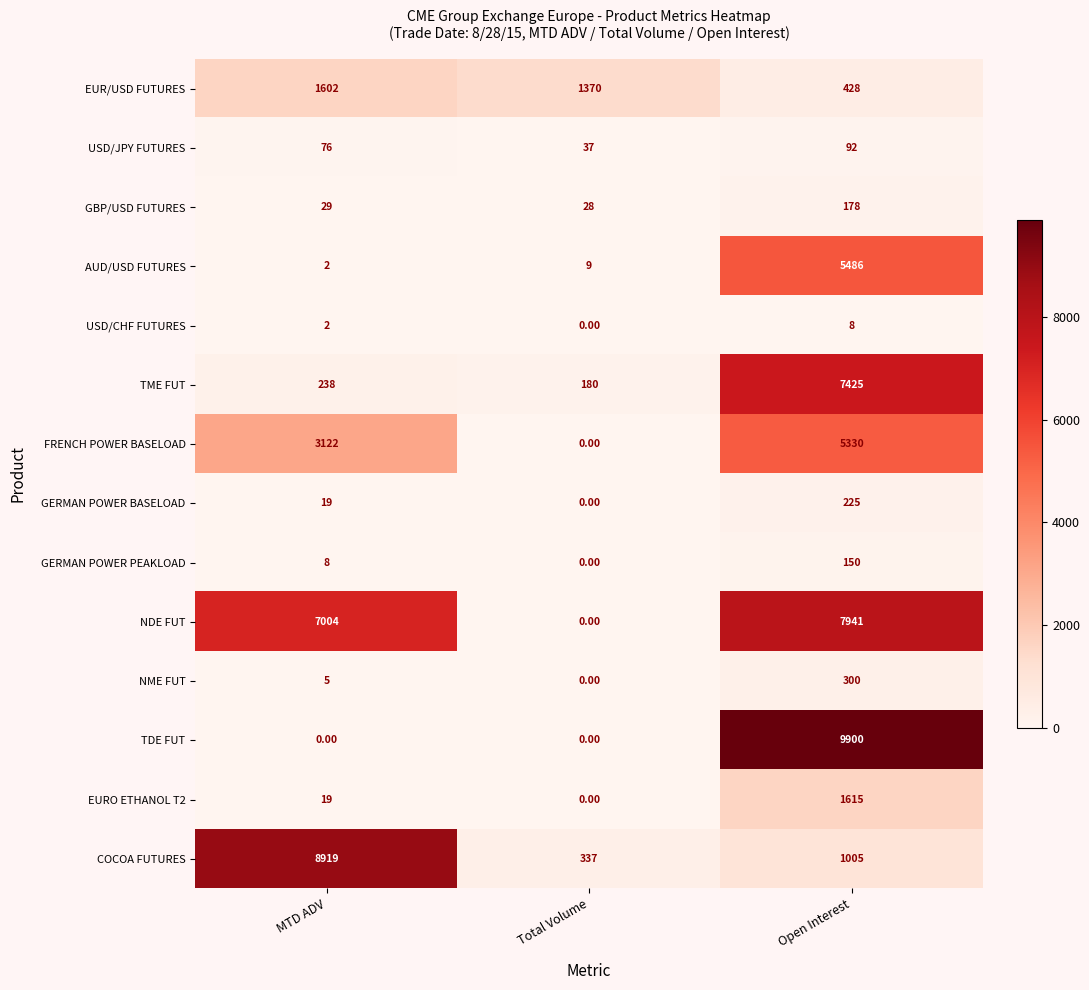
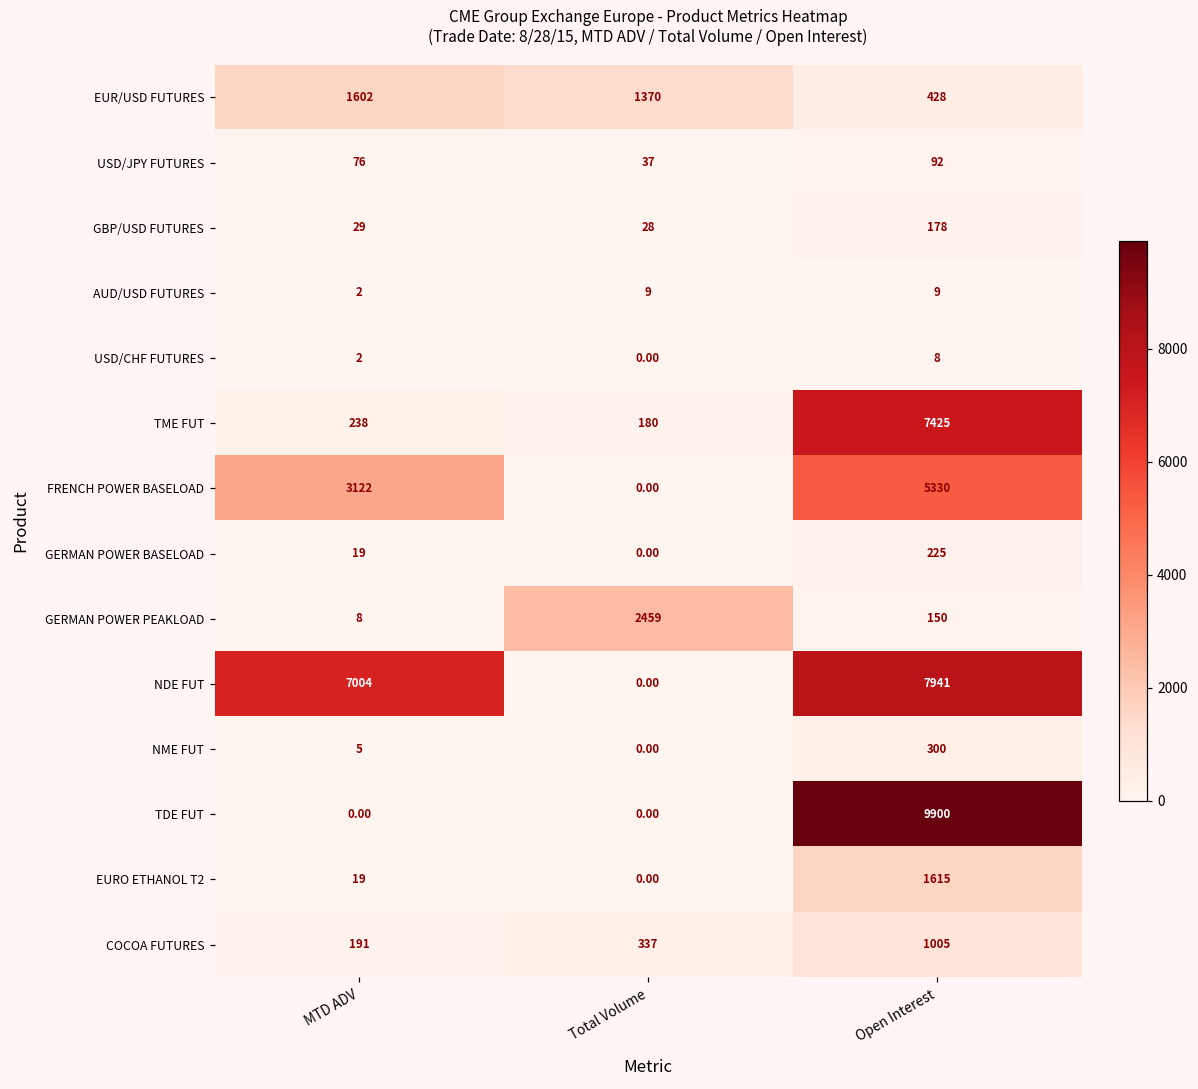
  {
    "EUR/USD FUTURES": {
      "MTD ADV": 1602,
      "Total Volume": 1370,
      "Open Interest": 428
    },
    "USD/JPY FUTURES": {
      "MTD ADV": 76,
      "Total Volume": 37,
      "Open Interest": 92
    },
    "GBP/USD FUTURES": {
      "MTD ADV": 29,
      "Total Volume": 28,
      "Open Interest": 178
    },
    "AUD/USD FUTURES": {
      "MTD ADV": 2,
      "Total Volume": 9,
-     "Open Interest": 5486
+     "Open Interest": 9
    },
    "USD/CHF FUTURES": {
      "MTD ADV": 2,
      "Total Volume": 0.00,
      "Open Interest": 8
    },
    "TME FUT": {
      "MTD ADV": 238,
      "Total Volume": 180,
      "Open Interest": 7425
    },
    "FRENCH POWER BASELOAD": {
      "MTD ADV": 3122,
      "Total Volume": 0.00,
      "Open Interest": 5330
    },
    "GERMAN POWER BASELOAD": {
      "MTD ADV": 19,
      "Total Volume": 0.00,
      "Open Interest": 225
    },
    "GERMAN POWER PEAKLOAD": {
      "MTD ADV": 8,
-     "Total Volume": 0.00,
+     "Total Volume": 2459,
      "Open Interest": 150
    },
    "NDE FUT": {
      "MTD ADV": 7004,
      "Total Volume": 0.00,
      "Open Interest": 7941
    },
    "NME FUT": {
      "MTD ADV": 5,
      "Total Volume": 0.00,
      "Open Interest": 300
    },
    "TDE FUT": {
      "MTD ADV": 0.00,
      "Total Volume": 0.00,
      "Open Interest": 9900
    },
    "EURO ETHANOL T2": {
      "MTD ADV": 19,
      "Total Volume": 0.00,
      "Open Interest": 1615
    },
    "COCOA FUTURES": {
-     "MTD ADV": 8919,
+     "MTD ADV": 191,
      "Total Volume": 337,
      "Open Interest": 1005
    }
  }
